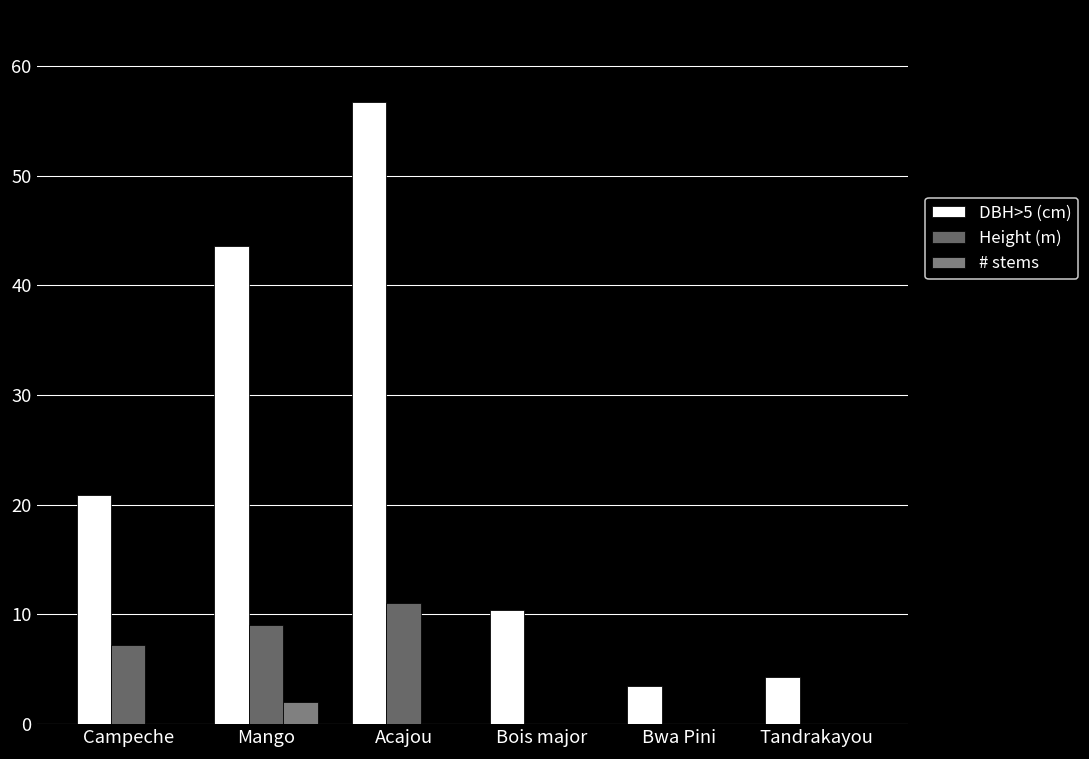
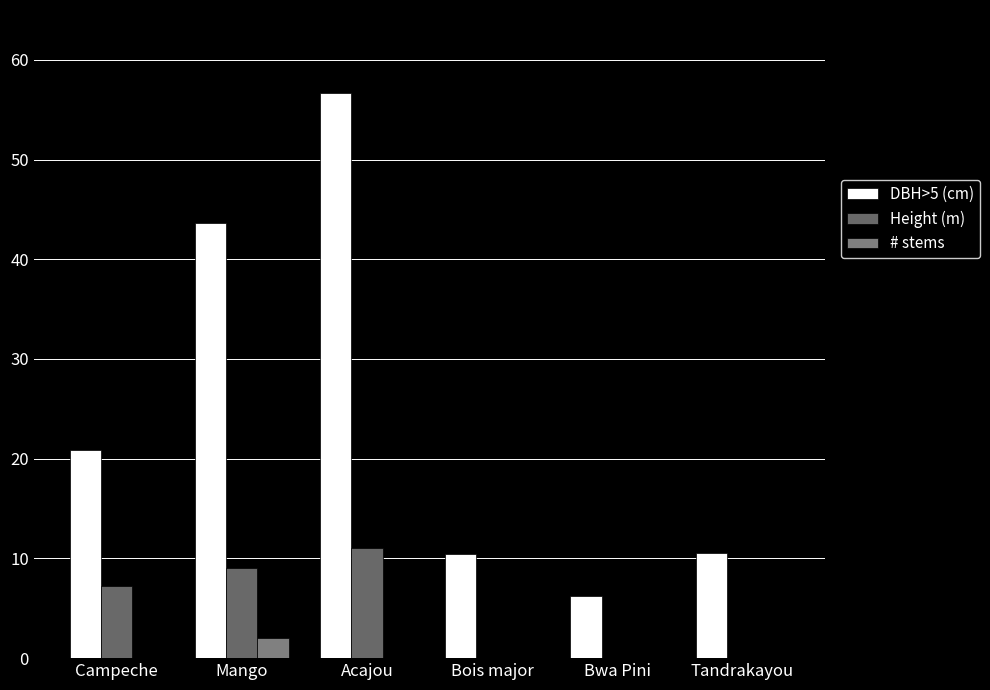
  {
    "DBH>5 (cm)": {
      "Campeche": 21,
      "Mango": 44,
      "Acajou": 57,
      "Bois major": 10,
-     "Bwa Pini": 4,
-     "Tandrakayou": 4
+     "Bwa Pini": 6,
+     "Tandrakayou": 11
    }
  }
